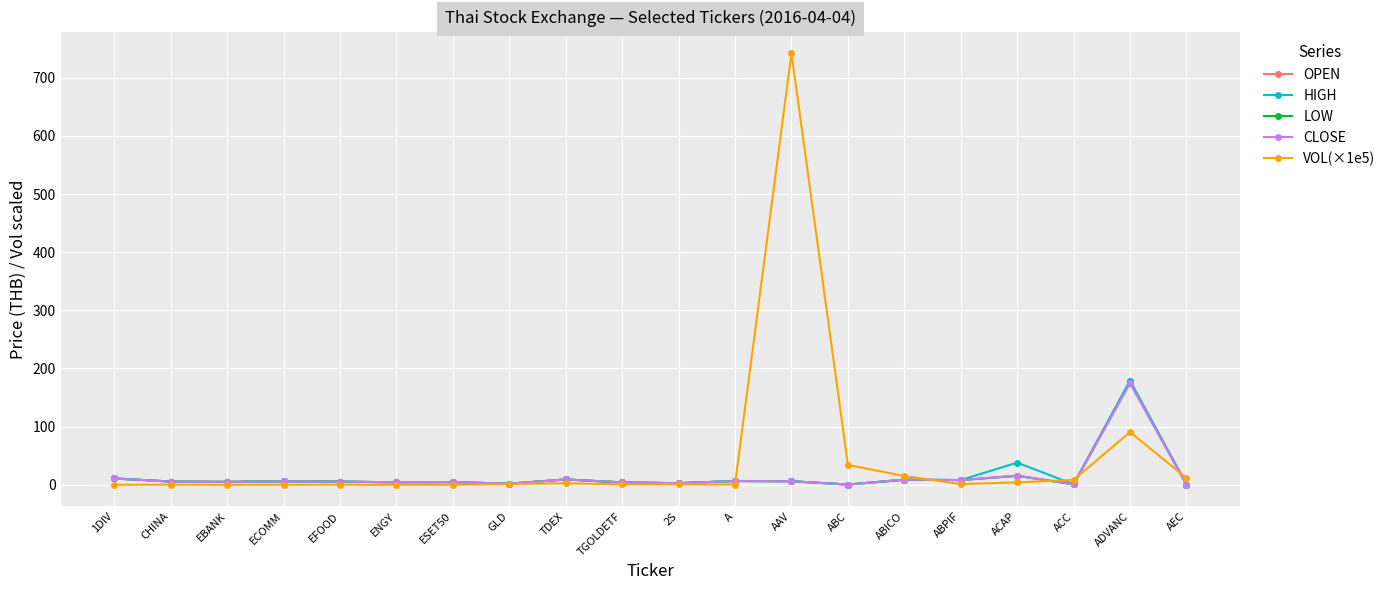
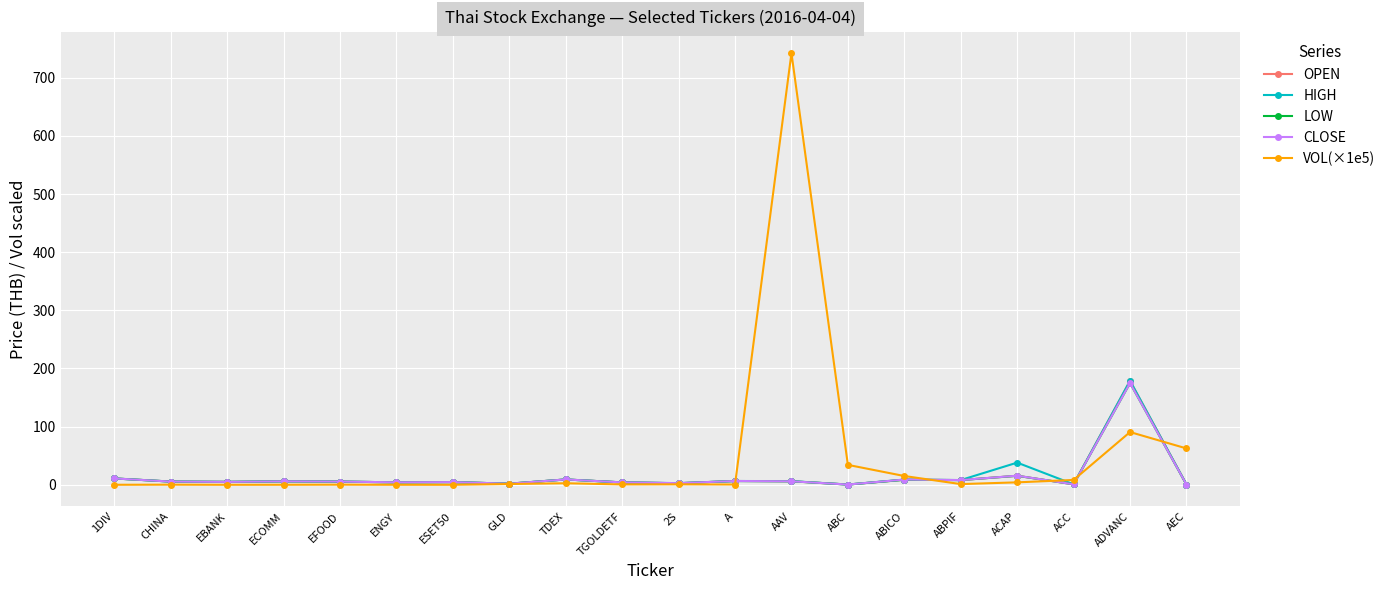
  {
    "HIGH": {
      "ACAP": 40
    },
    "VOL(×1e5)": {
      "1DIV": 0,
      "CHINA": 0,
      "EBANK": 0,
      "ECOMM": 0,
      "EFOOD": 0,
      "ESET50": 0,
      "TDEX": 0,
      "A": 0,
      "AAV": 740,
      "ABC": 30,
      "ABICO": 20,
      "ABPIF": 0,
      "ACAP": 0,
      "ACC": 10,
      "ADVANC": 90,
-     "AEC": 10
+     "AEC": 60
    }
  }
